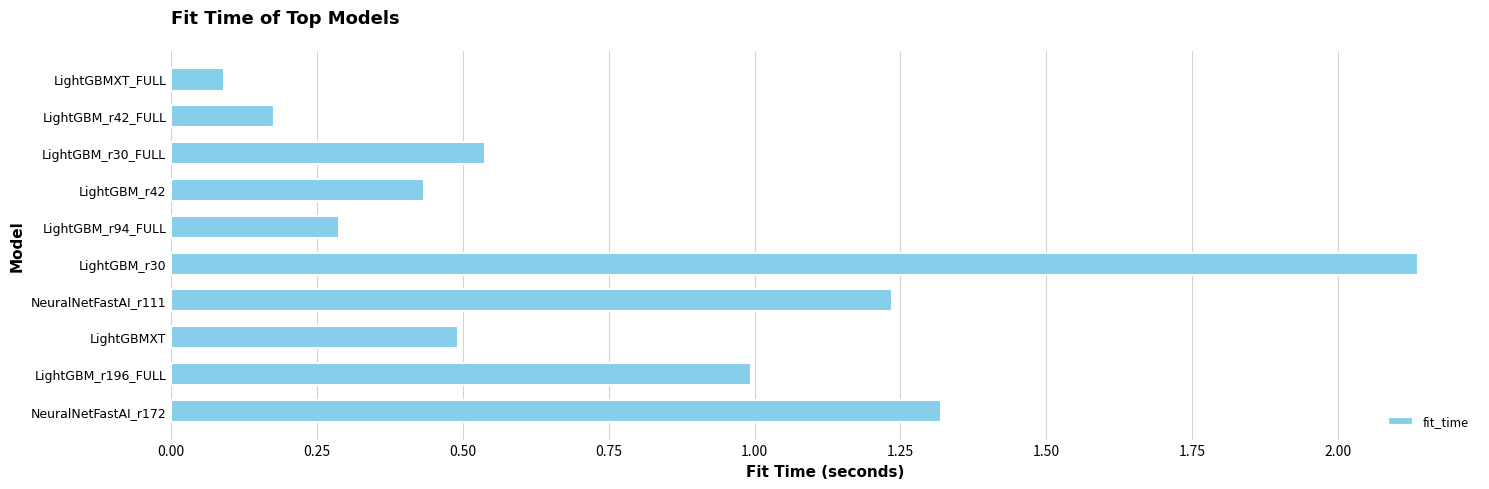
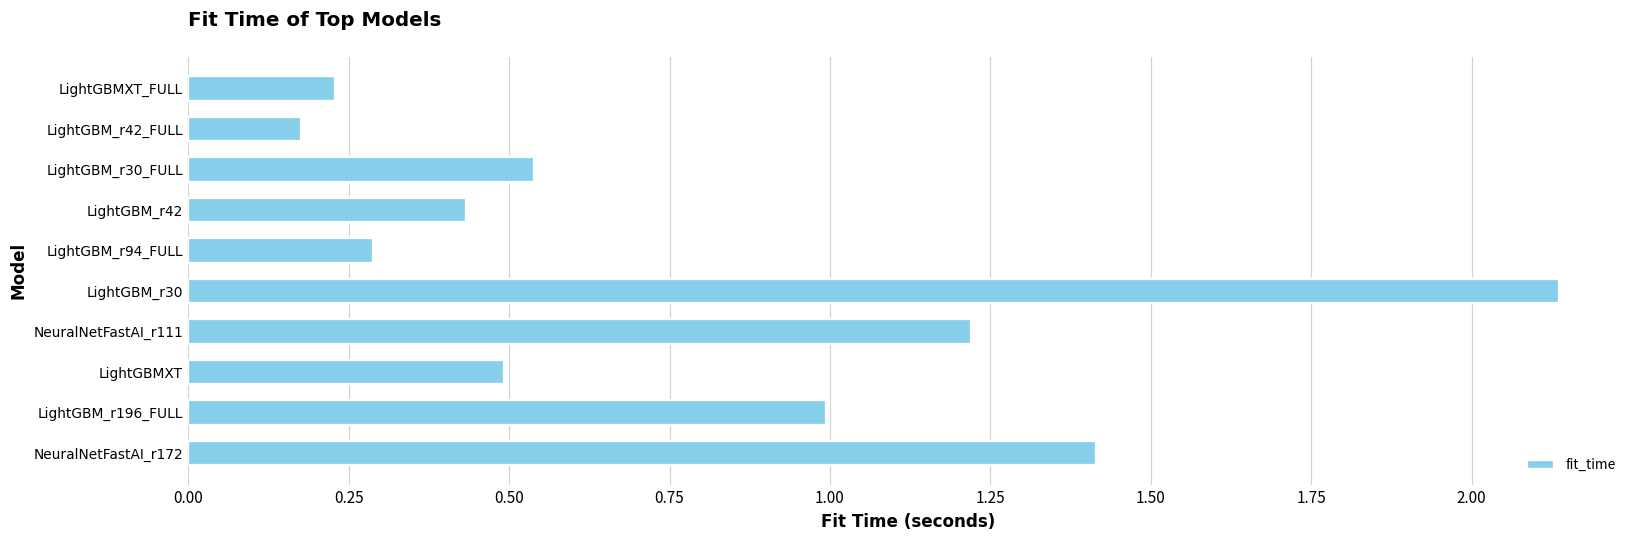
  {
-   "LightGBMXT_FULL": 0.09,
+   "LightGBMXT_FULL": 0.23,
    "LightGBM_r42_FULL": 0.18,
    "LightGBM_r30_FULL": 0.54,
    "LightGBM_r42": 0.43,
    "LightGBM_r94_FULL": 0.29,
    "LightGBM_r30": 2.14,
-   "NeuralNetFastAI_r111": 1.24,
+   "NeuralNetFastAI_r111": 1.22,
    "LightGBMXT": 0.49,
    "LightGBM_r196_FULL": 0.99,
-   "NeuralNetFastAI_r172": 1.32
+   "NeuralNetFastAI_r172": 1.42
  }
